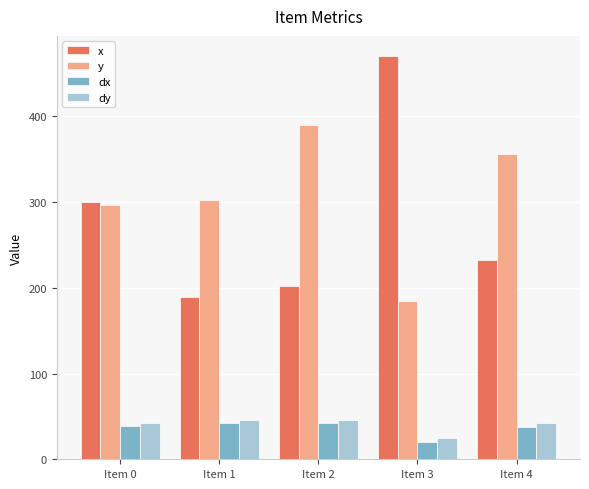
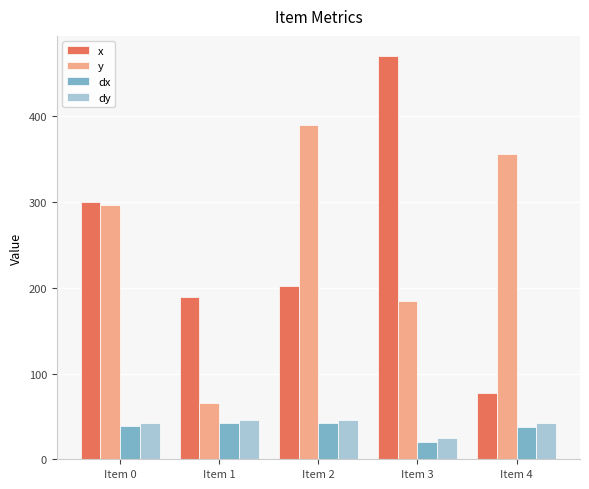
  {
    "x": {
      "Item 0": 300,
      "Item 1": 190,
      "Item 2": 200,
      "Item 3": 470,
-     "Item 4": 230
+     "Item 4": 80
    },
    "y": {
      "Item 0": 300,
-     "Item 1": 300,
+     "Item 1": 70,
      "Item 2": 390,
      "Item 3": 190,
      "Item 4": 360
    }
  }
